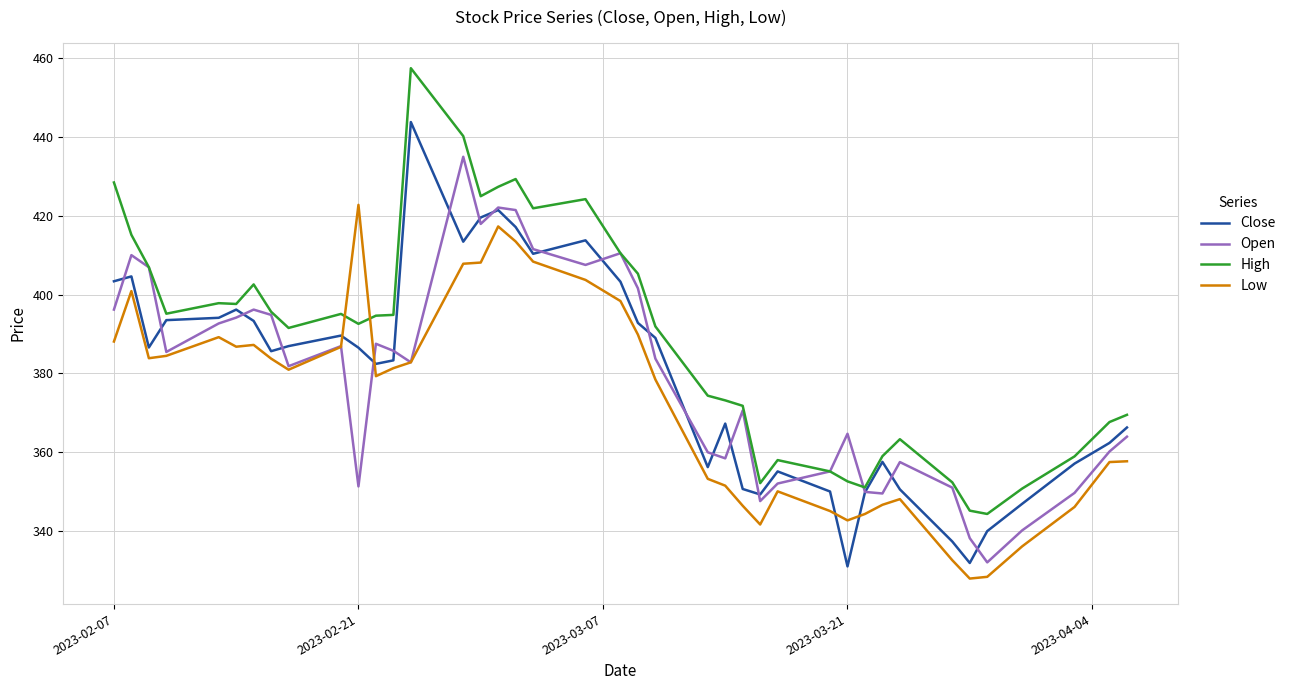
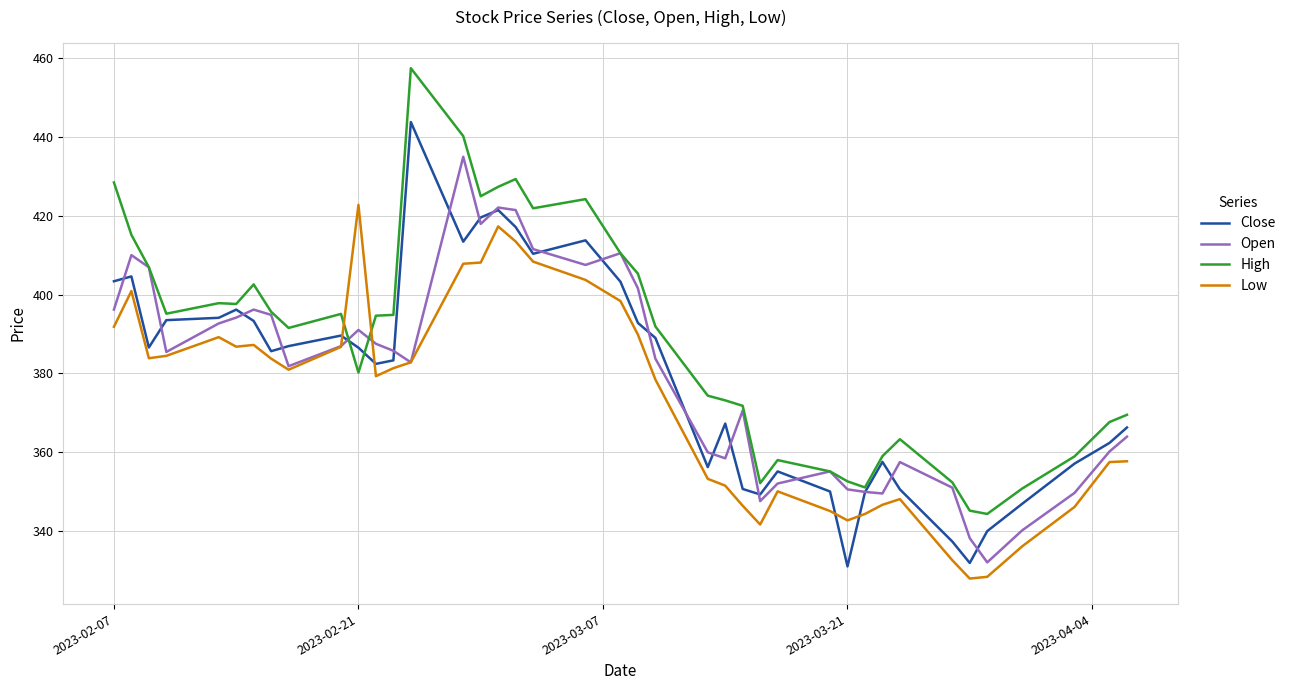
  {
    "Close": {
      "2023-02-07": 403,
      "2023-02-21": 387,
      "2023-03-21": 331
    },
    "Open": {
      "2023-02-07": 396,
-     "2023-02-21": 351,
-     "2023-03-21": 365
+     "2023-02-21": 391,
+     "2023-03-21": 351
    },
    "High": {
      "2023-02-07": 428,
-     "2023-02-21": 393,
+     "2023-02-21": 380,
      "2023-03-21": 353
    },
    "Low": {
-     "2023-02-07": 388,
+     "2023-02-07": 392,
      "2023-02-21": 423,
      "2023-03-21": 343
    }
  }
